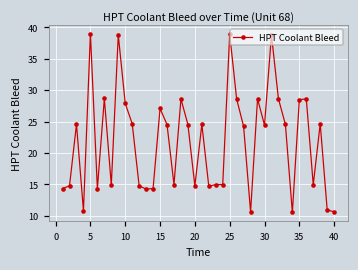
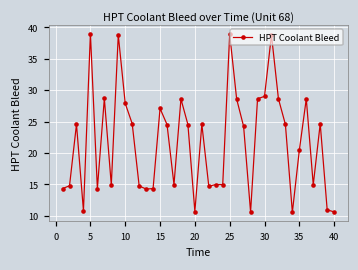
  {
    "5": 39,
    "10": 28,
    "15": 27,
-   "20": 15,
-   "30": 24,
-   "35": 28,
+   "20": 11,
+   "30": 29,
+   "35": 20,
    "40": 11
  }
